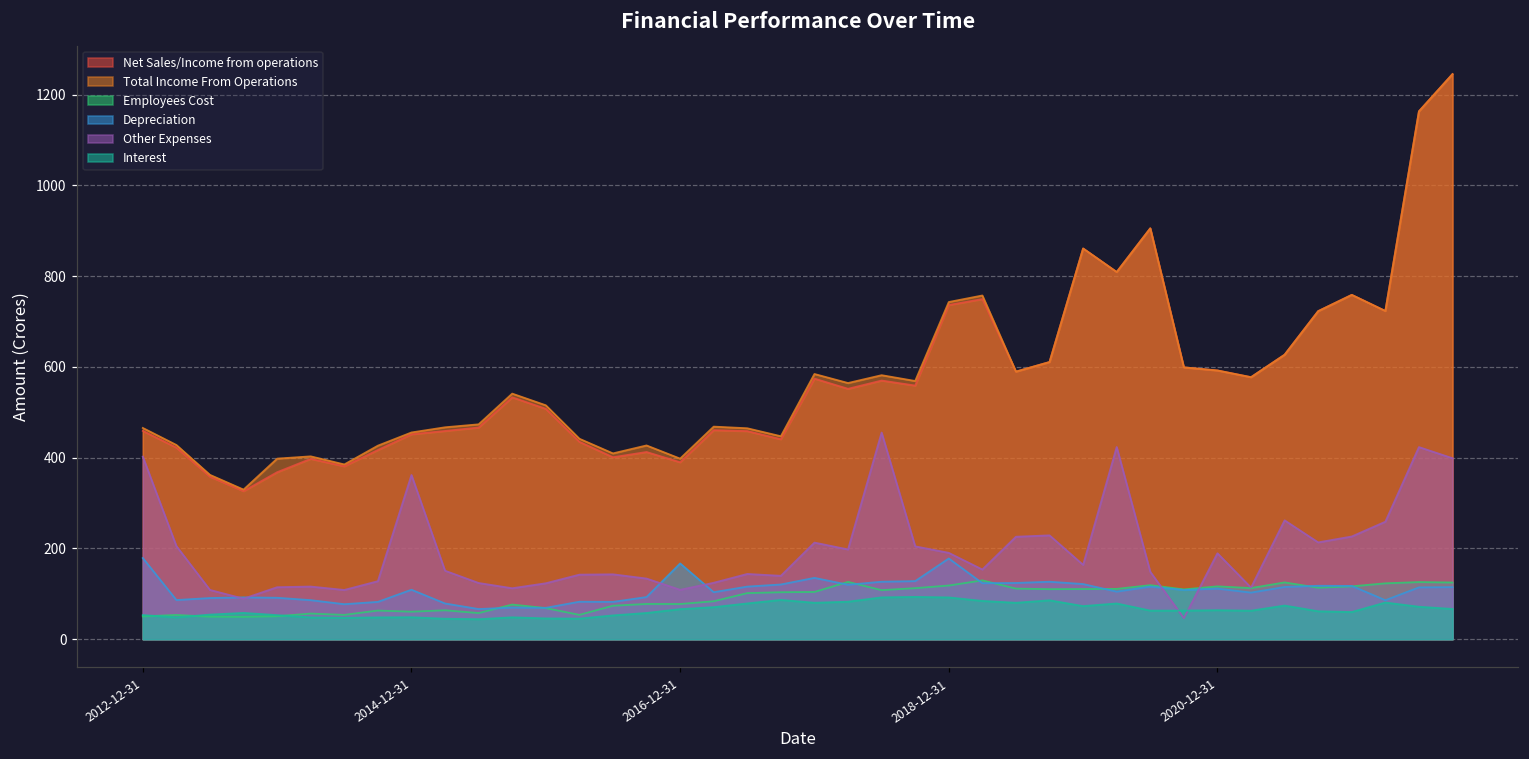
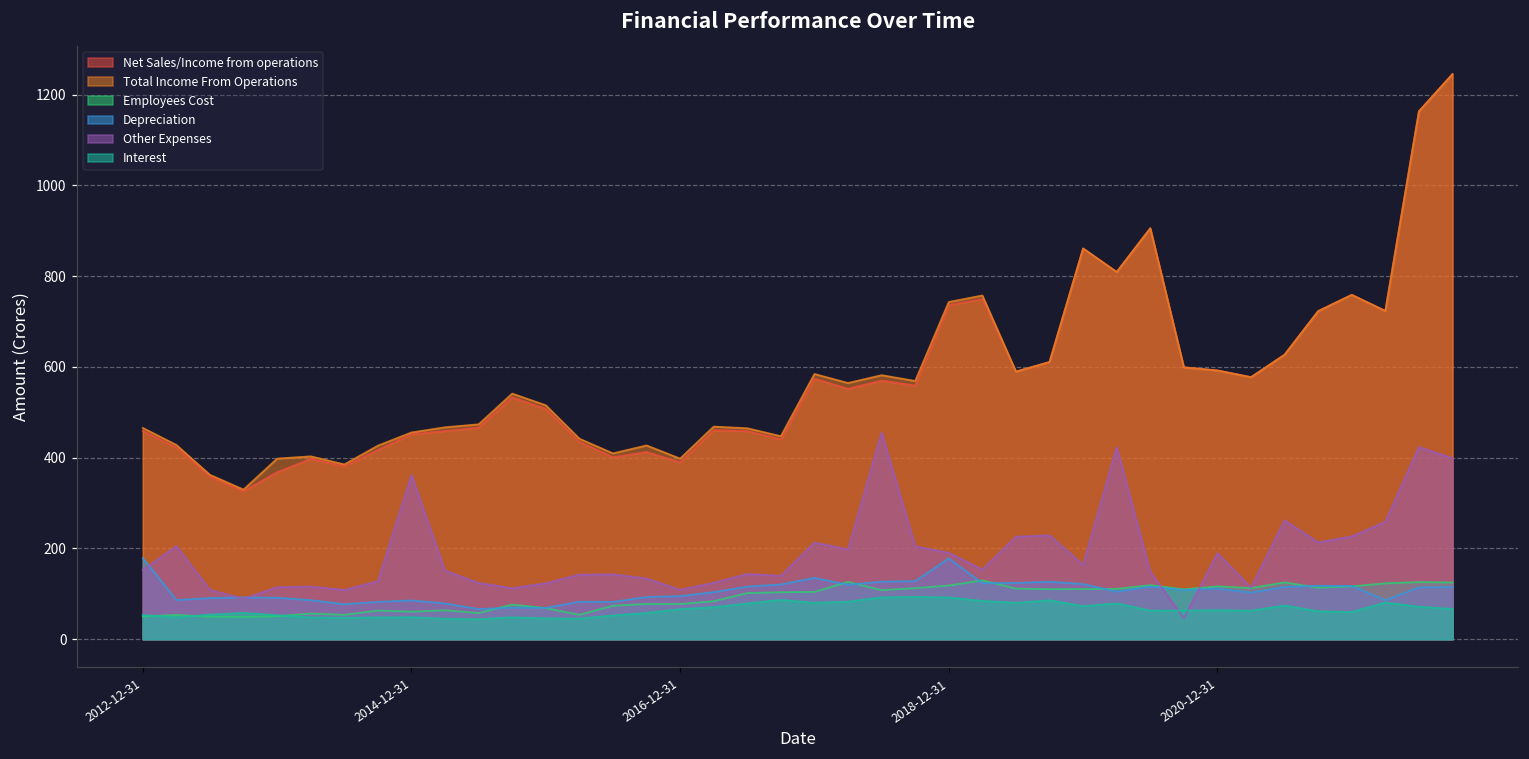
  {
    "Depreciation": {
      "2012-12-31": 180,
-     "2014-12-31": 110,
-     "2016-12-31": 170,
+     "2014-12-31": 90,
+     "2016-12-31": 100,
      "2018-12-31": 180
    },
    "Other Expenses": {
-     "2012-12-31": 400,
+     "2012-12-31": 150,
      "2014-12-31": 360,
      "2016-12-31": 110,
      "2018-12-31": 190,
      "2020-12-31": 190
    }
  }
